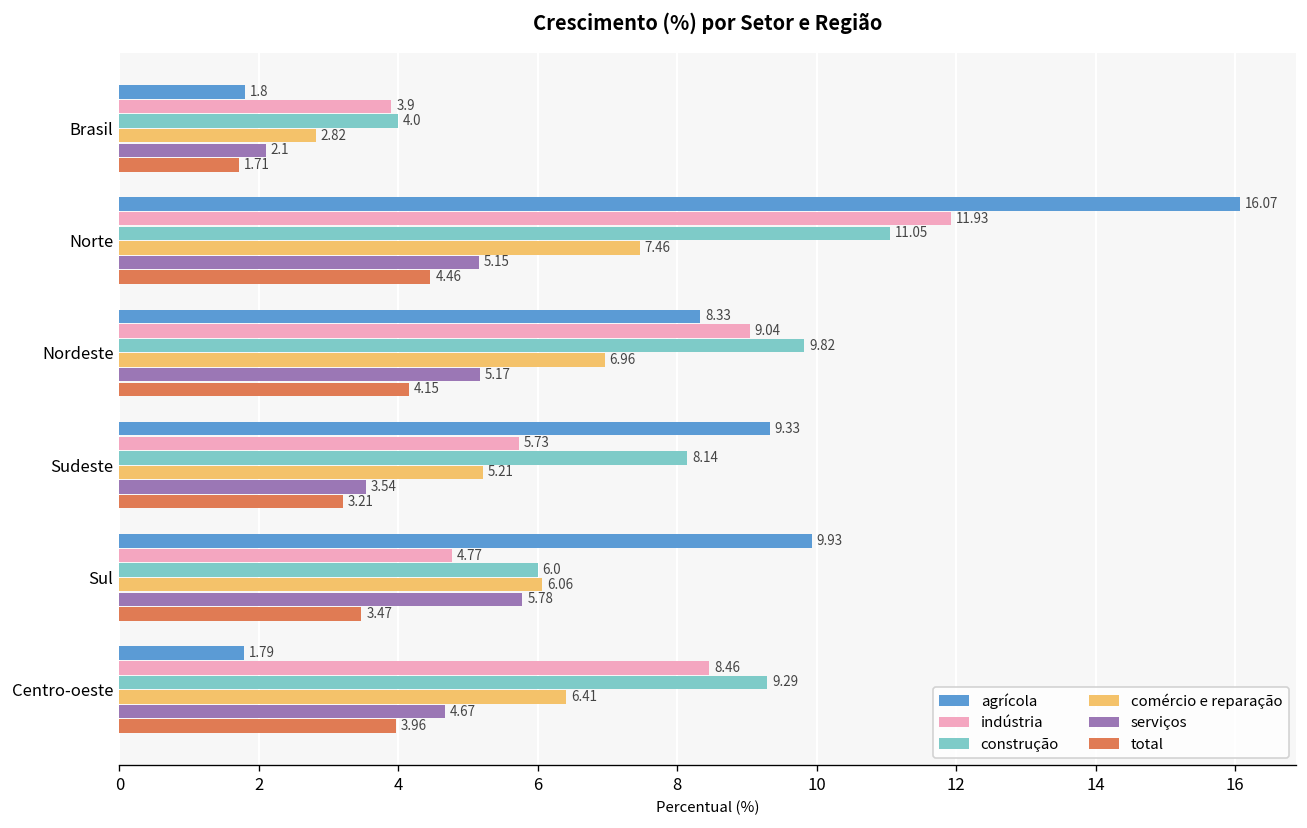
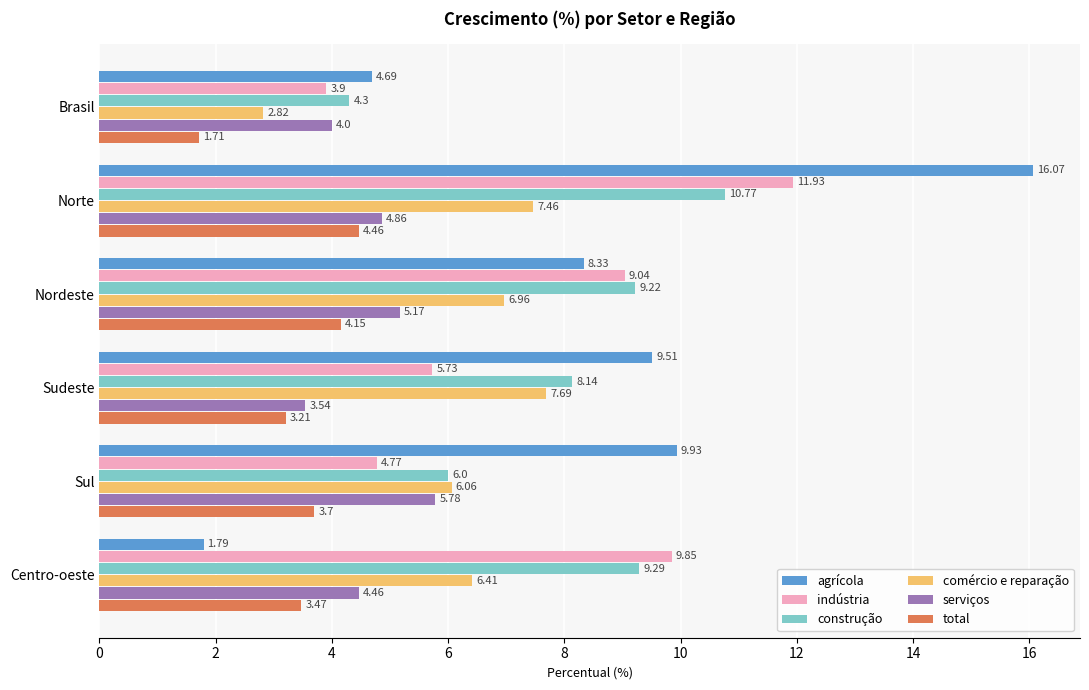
  {
    "agrícola": {
-     "Brasil": 1.8,
+     "Brasil": 4.69,
      "Norte": 16.07,
      "Nordeste": 8.33,
-     "Sudeste": 9.33,
+     "Sudeste": 9.51,
      "Sul": 9.93,
      "Centro-oeste": 1.79
    },
    "indústria": {
      "Brasil": 3.9,
      "Norte": 11.93,
      "Nordeste": 9.04,
      "Sudeste": 5.73,
      "Sul": 4.77,
-     "Centro-oeste": 8.46
+     "Centro-oeste": 9.85
    },
    "construção": {
-     "Brasil": 4.0,
-     "Norte": 11.05,
-     "Nordeste": 9.82,
+     "Brasil": 4.3,
+     "Norte": 10.77,
+     "Nordeste": 9.22,
      "Sudeste": 8.14,
      "Sul": 6.0,
      "Centro-oeste": 9.29
    },
    "comércio e reparação": {
      "Brasil": 2.82,
      "Norte": 7.46,
      "Nordeste": 6.96,
-     "Sudeste": 5.21,
+     "Sudeste": 7.69,
      "Sul": 6.06,
      "Centro-oeste": 6.41
    },
    "serviços": {
-     "Brasil": 2.1,
-     "Norte": 5.15,
+     "Brasil": 4.0,
+     "Norte": 4.86,
      "Nordeste": 5.17,
      "Sudeste": 3.54,
      "Sul": 5.78,
-     "Centro-oeste": 4.67
+     "Centro-oeste": 4.46
    },
    "total": {
      "Brasil": 1.71,
      "Norte": 4.46,
      "Nordeste": 4.15,
      "Sudeste": 3.21,
-     "Sul": 3.47,
-     "Centro-oeste": 3.96
+     "Sul": 3.7,
+     "Centro-oeste": 3.47
    }
  }
